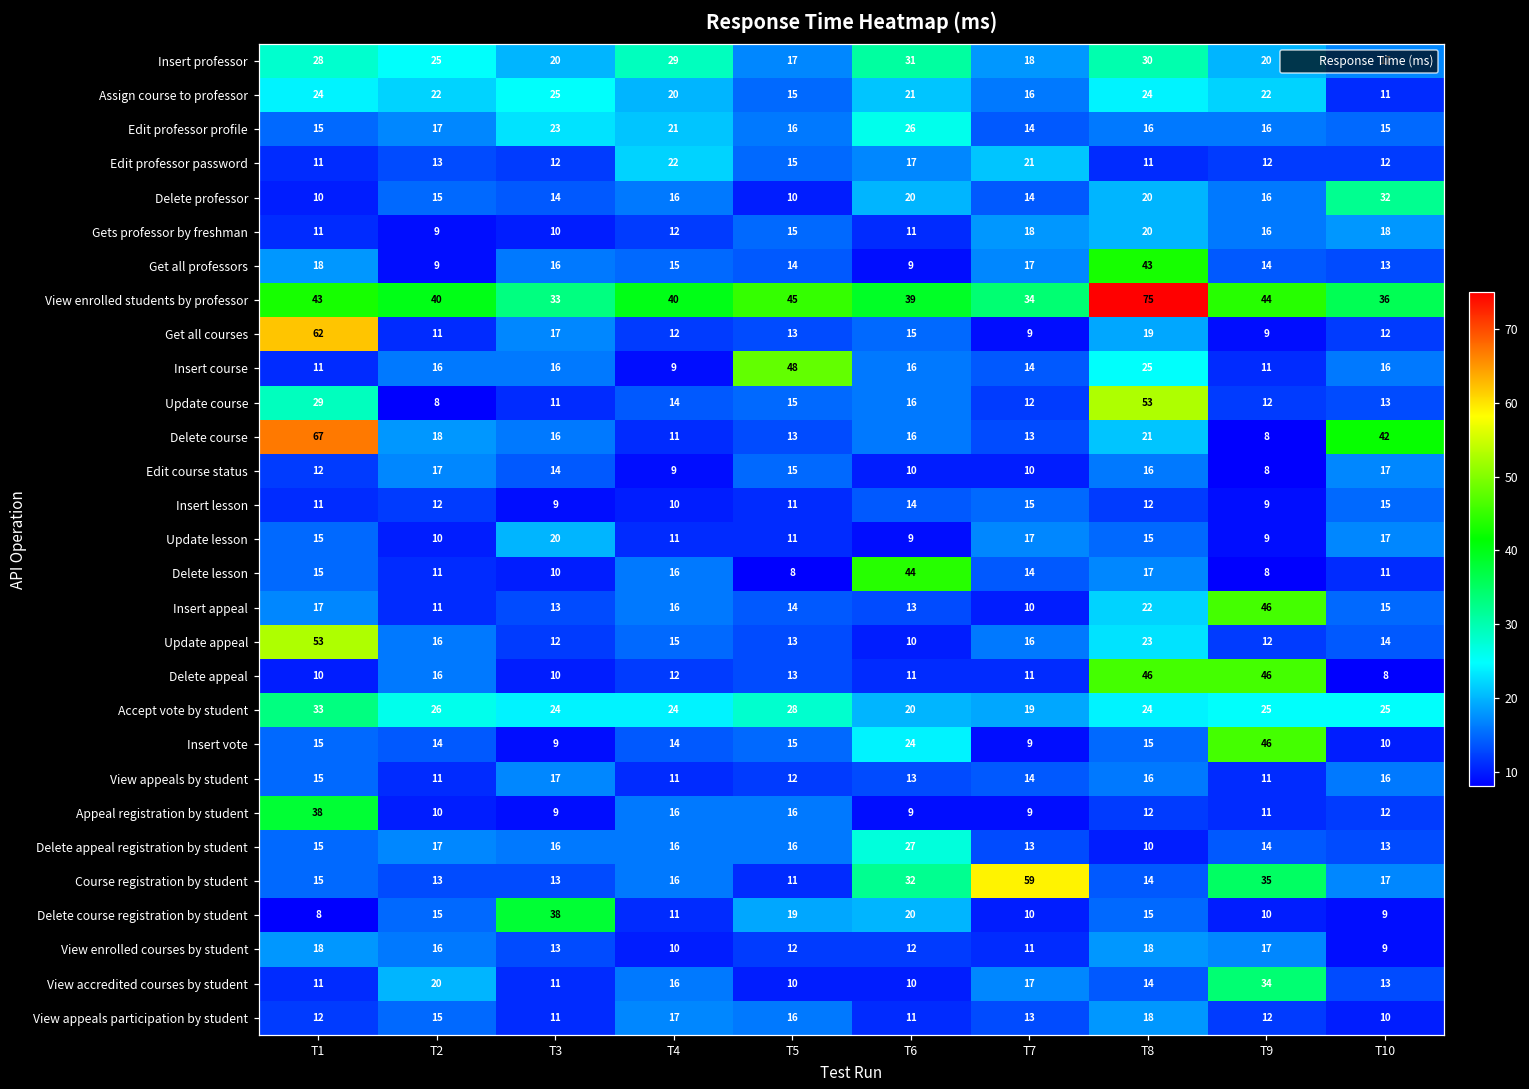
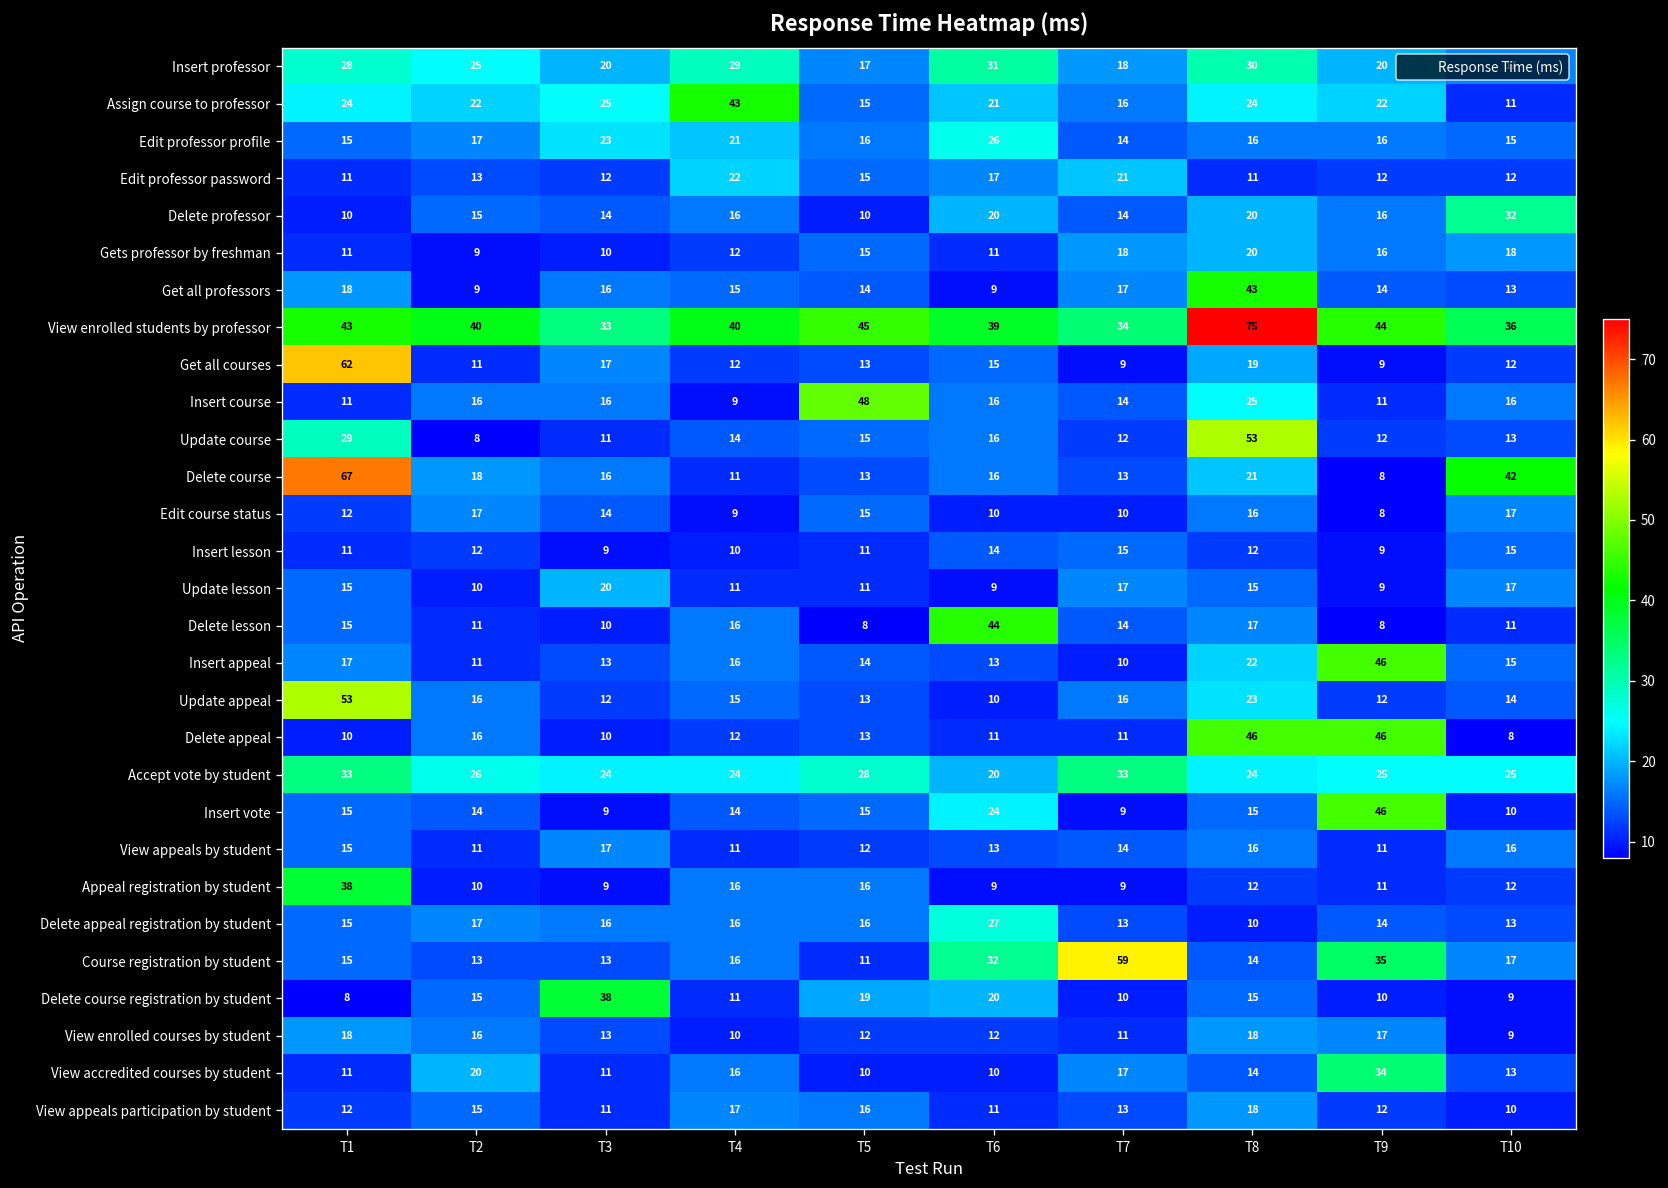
  {
    "Assign course to professor": {
      "T1": 24,
      "T2": 22,
      "T3": 25,
-     "T4": 20,
+     "T4": 43,
      "T5": 15,
      "T6": 21,
      "T7": 16,
      "T8": 24,
      "T9": 22,
      "T10": 11
    },
    "Accept vote by student": {
      "T1": 33,
      "T2": 26,
      "T3": 24,
      "T4": 24,
      "T5": 28,
      "T6": 20,
-     "T7": 19,
+     "T7": 33,
      "T8": 24,
      "T9": 25,
      "T10": 25
    }
  }
